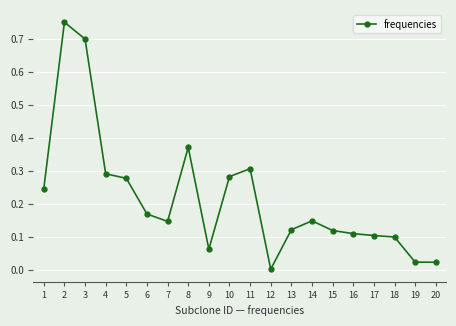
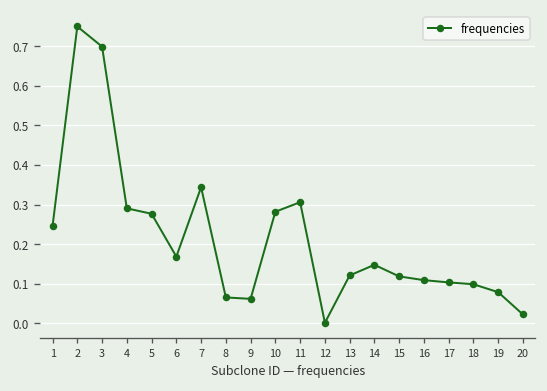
  {
    "1": 0.25,
    "2": 0.75,
    "3": 0.70,
    "4": 0.29,
    "5": 0.28,
    "6": 0.17,
-   "7": 0.15,
-   "8": 0.37,
+   "7": 0.34,
+   "8": 0.07,
    "9": 0.06,
    "10": 0.28,
    "11": 0.31,
    "12": 0.00,
    "13": 0.12,
    "14": 0.15,
    "15": 0.12,
    "16": 0.11,
    "17": 0.10,
    "18": 0.10,
-   "19": 0.02,
+   "19": 0.08,
    "20": 0.02
  }
